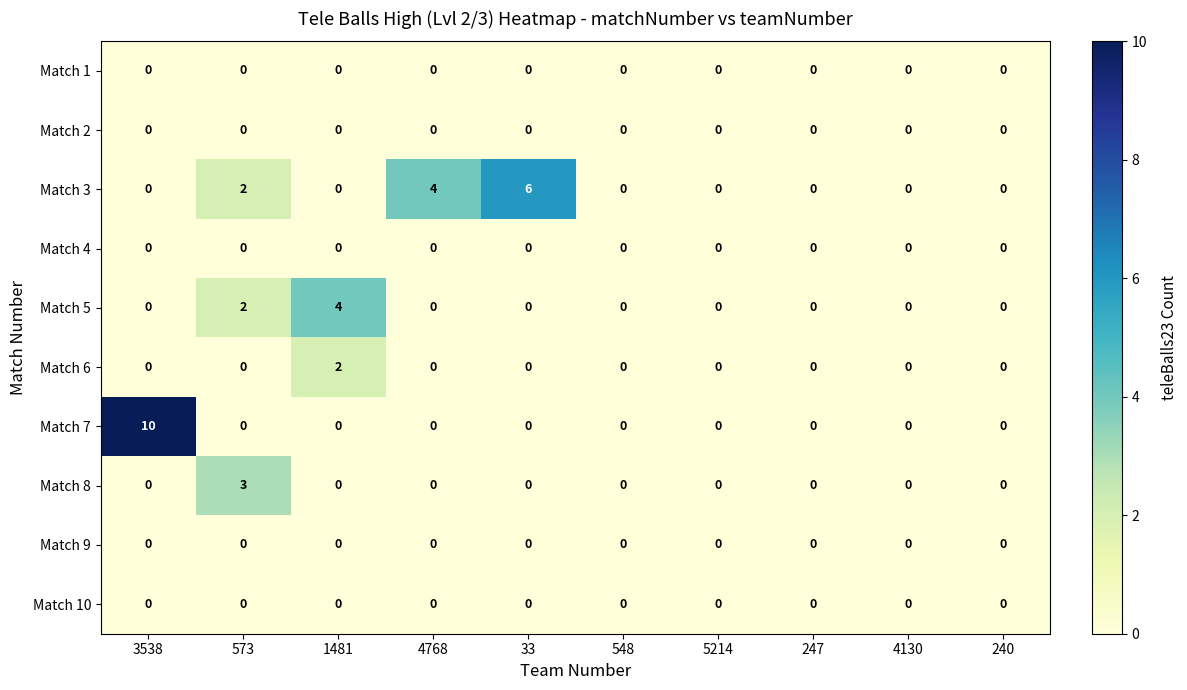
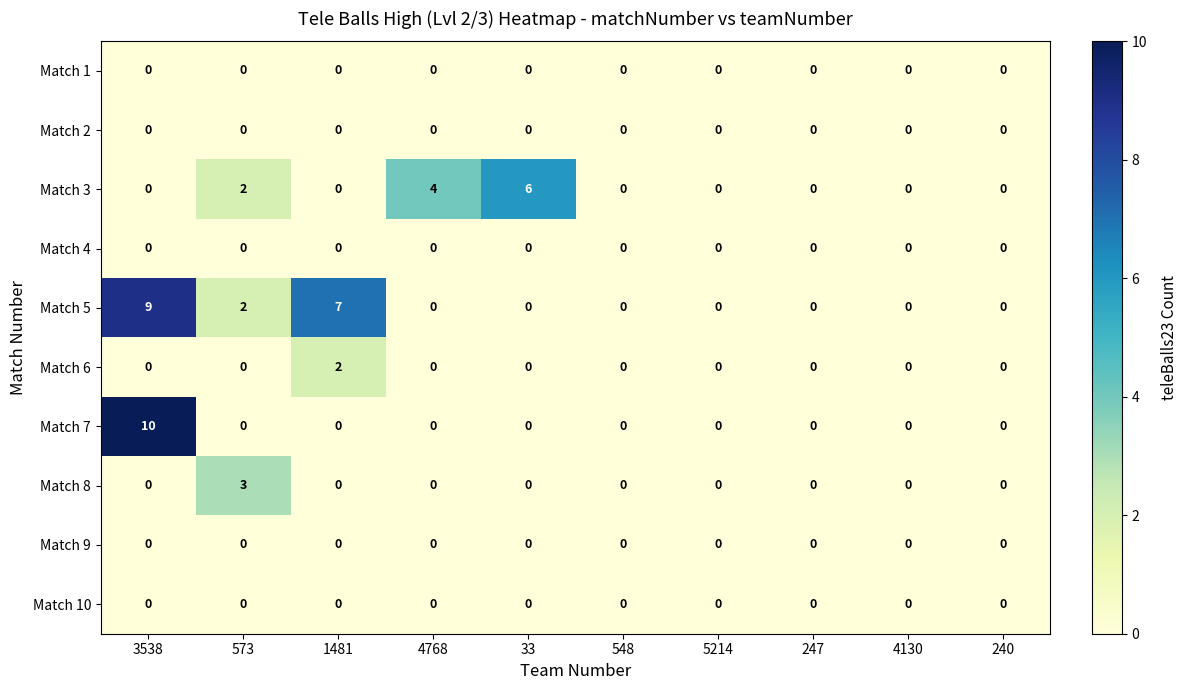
  {
    "Match 1": {
      "3538": 0,
      "573": 0,
      "1481": 0,
      "4768": 0,
      "33": 0,
      "548": 0,
      "5214": 0,
      "247": 0,
      "4130": 0,
      "240": 0
    },
    "Match 2": {
      "3538": 0,
      "573": 0,
      "1481": 0,
      "4768": 0,
      "33": 0,
      "548": 0,
      "5214": 0,
      "247": 0,
      "4130": 0,
      "240": 0
    },
    "Match 3": {
      "3538": 0,
      "573": 2,
      "1481": 0,
      "4768": 4,
      "33": 6,
      "548": 0,
      "5214": 0,
      "247": 0,
      "4130": 0,
      "240": 0
    },
    "Match 4": {
      "3538": 0,
      "573": 0,
      "1481": 0,
      "4768": 0,
      "33": 0,
      "548": 0,
      "5214": 0,
      "247": 0,
      "4130": 0,
      "240": 0
    },
    "Match 5": {
-     "3538": 0,
+     "3538": 9,
      "573": 2,
-     "1481": 4,
+     "1481": 7,
      "4768": 0,
      "33": 0,
      "548": 0,
      "5214": 0,
      "247": 0,
      "4130": 0,
      "240": 0
    },
    "Match 6": {
      "3538": 0,
      "573": 0,
      "1481": 2,
      "4768": 0,
      "33": 0,
      "548": 0,
      "5214": 0,
      "247": 0,
      "4130": 0,
      "240": 0
    },
    "Match 7": {
      "3538": 10,
      "573": 0,
      "1481": 0,
      "4768": 0,
      "33": 0,
      "548": 0,
      "5214": 0,
      "247": 0,
      "4130": 0,
      "240": 0
    },
    "Match 8": {
      "3538": 0,
      "573": 3,
      "1481": 0,
      "4768": 0,
      "33": 0,
      "548": 0,
      "5214": 0,
      "247": 0,
      "4130": 0,
      "240": 0
    },
    "Match 9": {
      "3538": 0,
      "573": 0,
      "1481": 0,
      "4768": 0,
      "33": 0,
      "548": 0,
      "5214": 0,
      "247": 0,
      "4130": 0,
      "240": 0
    },
    "Match 10": {
      "3538": 0,
      "573": 0,
      "1481": 0,
      "4768": 0,
      "33": 0,
      "548": 0,
      "5214": 0,
      "247": 0,
      "4130": 0,
      "240": 0
    }
  }
